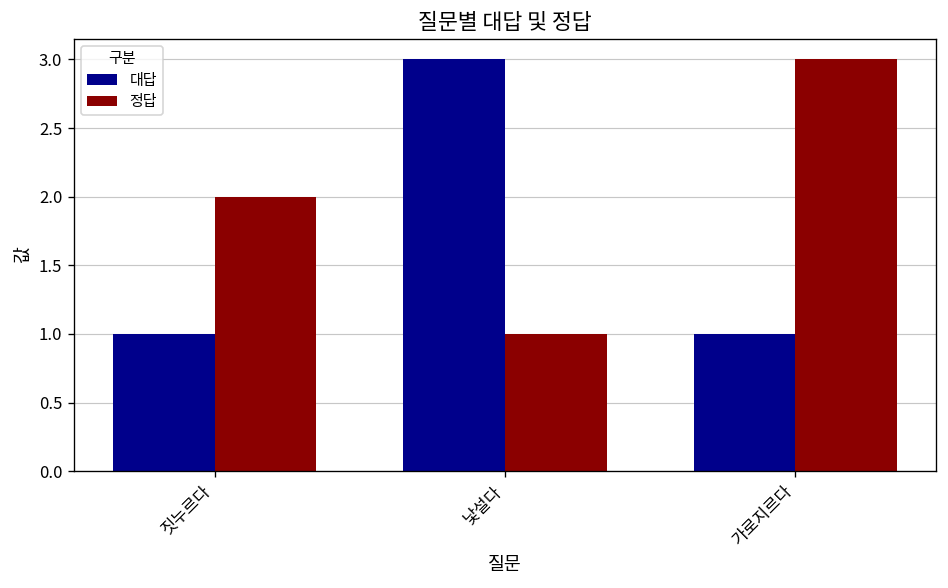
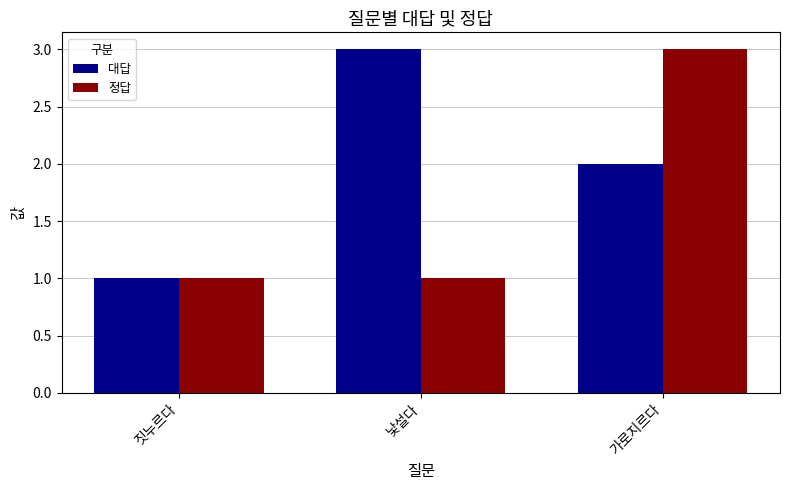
  {
    "대답": {
      "짓누르다": 1,
      "낯설다": 3,
-     "가로지르다": 1
+     "가로지르다": 2
    },
    "정답": {
-     "짓누르다": 2,
+     "짓누르다": 1,
      "낯설다": 1,
      "가로지르다": 3
    }
  }
